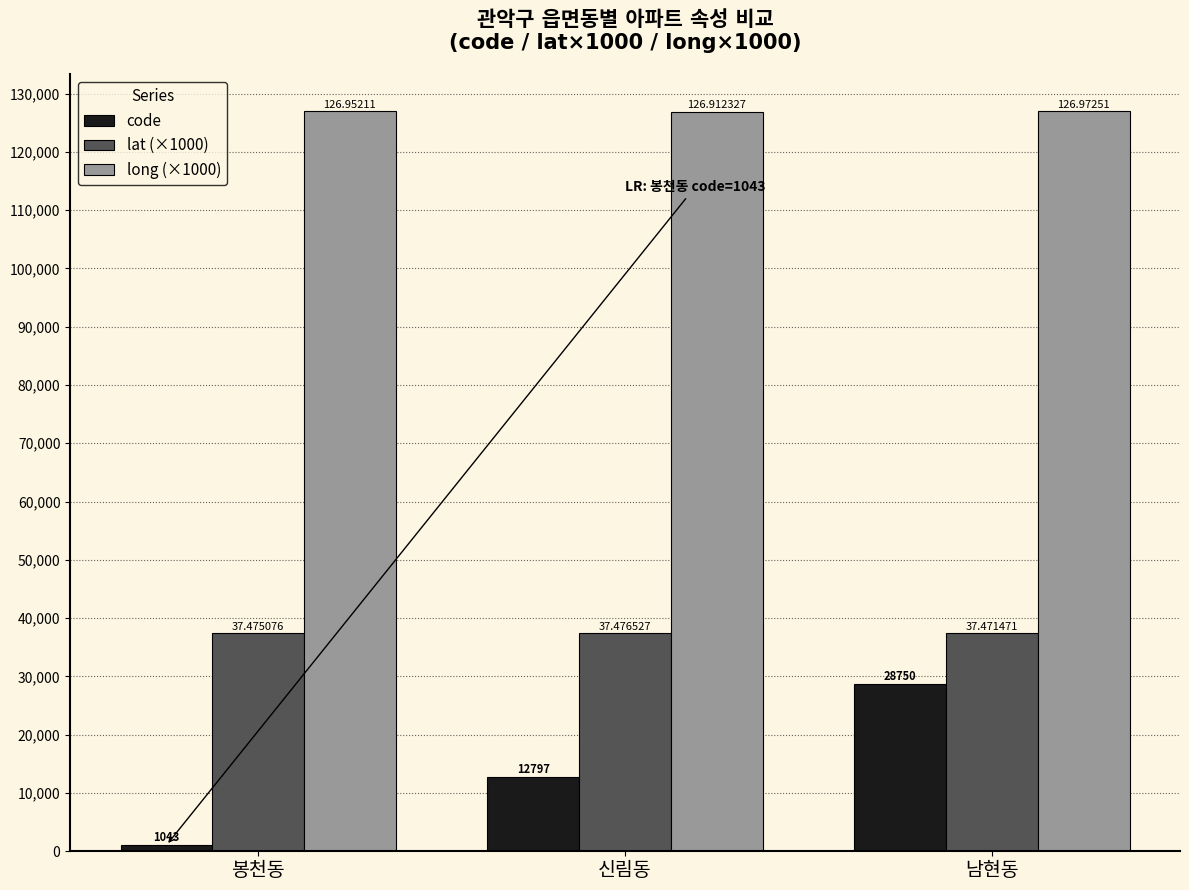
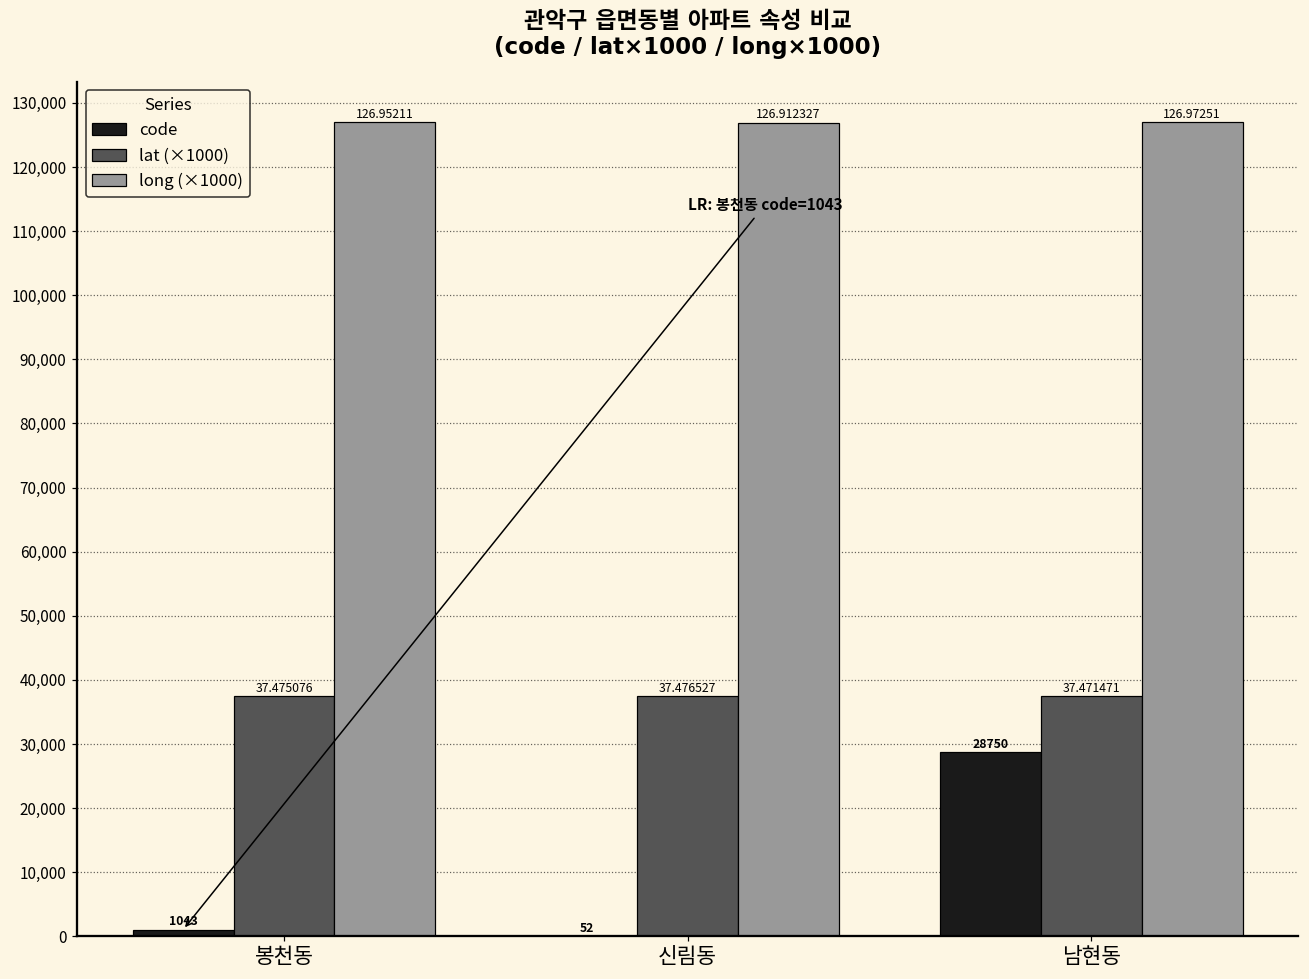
  {
    "code": {
-     "신림동": 12797,
+     "신림동": 52,
      "남현동": 28750
    }
  }
